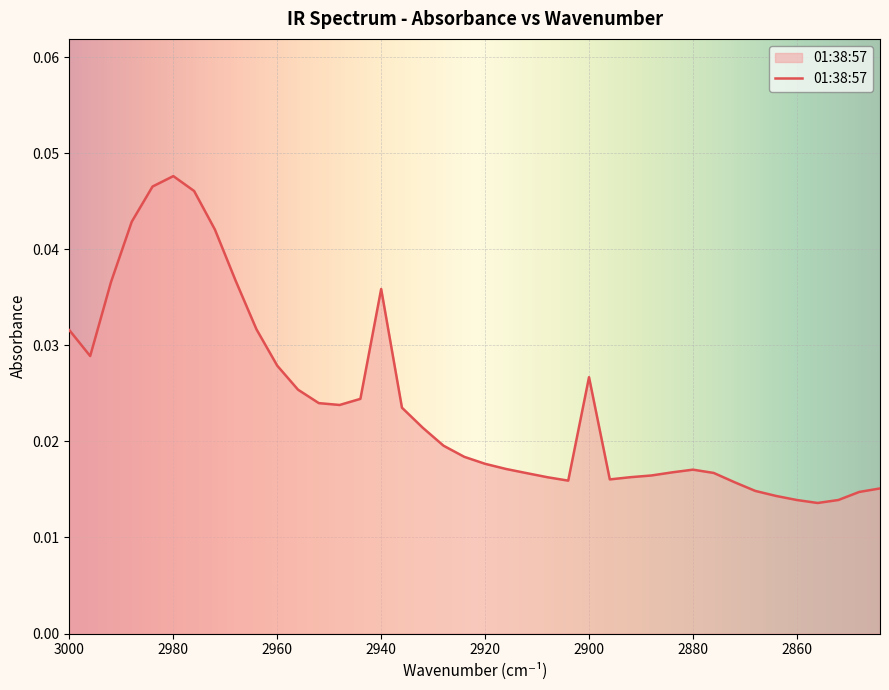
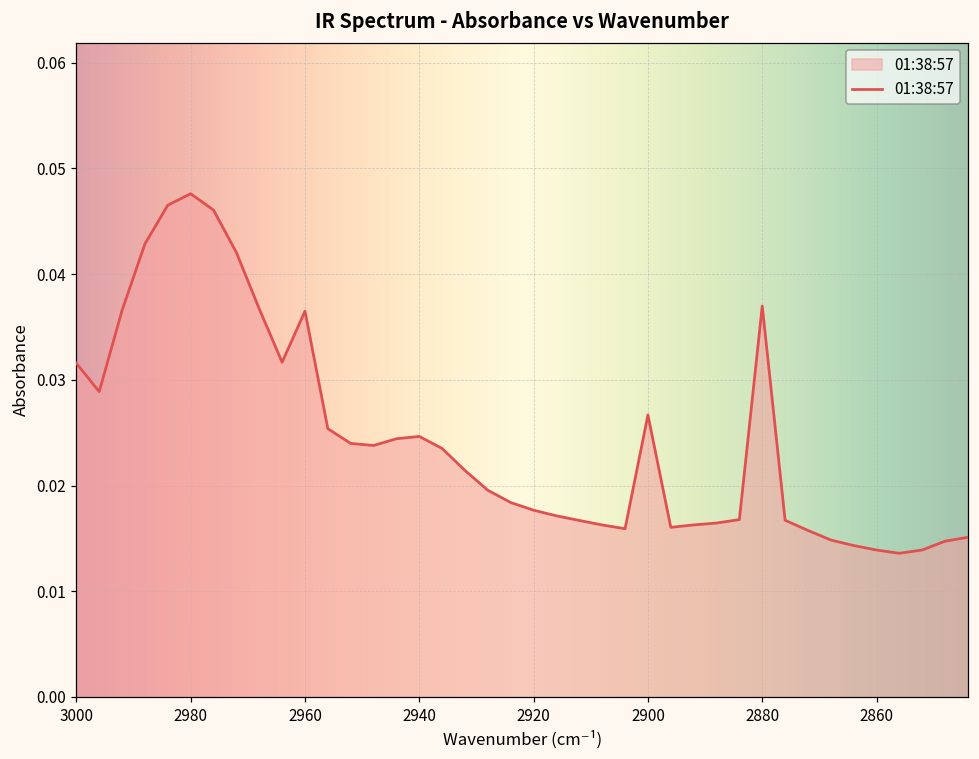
  {
    "3000": 0.032,
    "2980": 0.048,
-   "2960": 0.028,
-   "2940": 0.036,
+   "2960": 0.037,
+   "2940": 0.025,
    "2920": 0.018,
    "2900": 0.027,
-   "2880": 0.017,
+   "2880": 0.037,
    "2860": 0.014
  }
